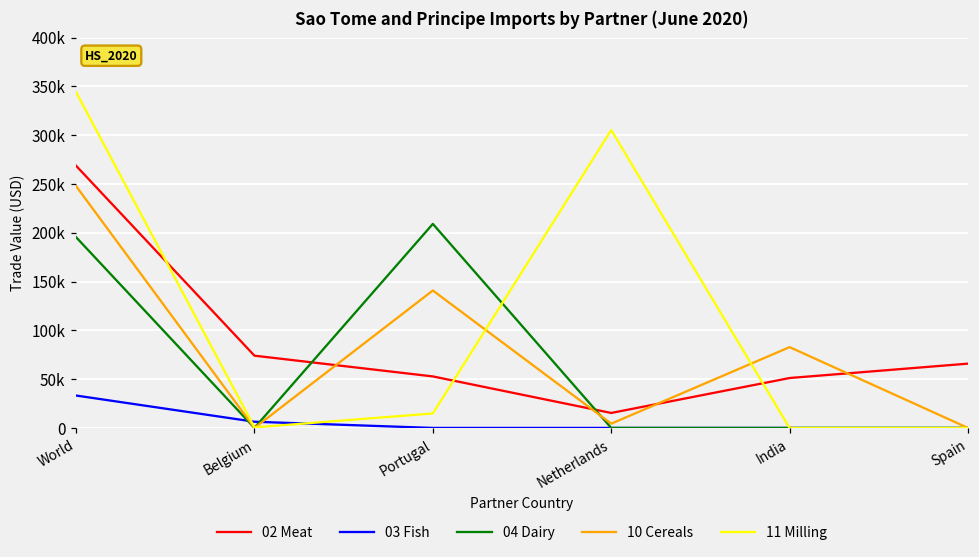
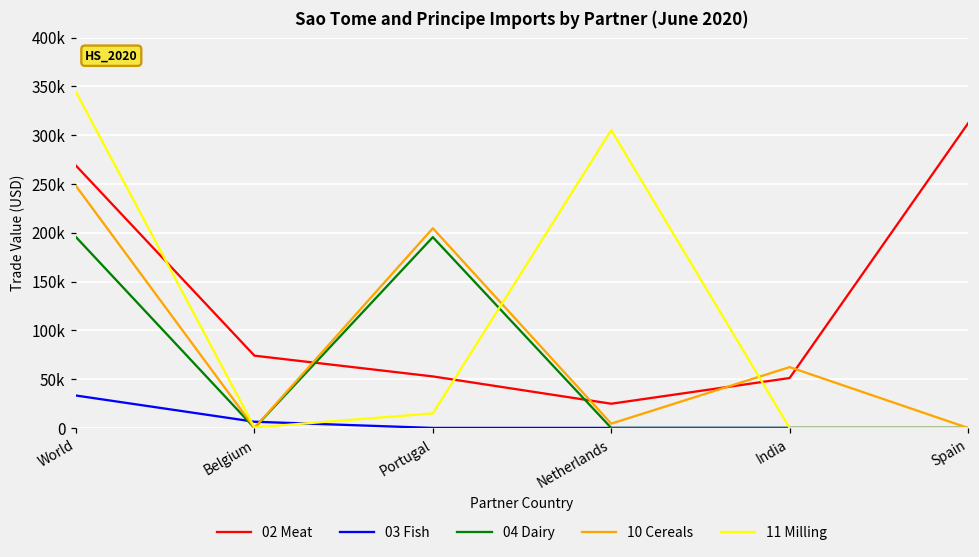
  {
    "02 Meat": {
      "World": 270000,
      "Belgium": 70000,
      "Portugal": 50000,
-     "Netherlands": 15000,
+     "Netherlands": 25000,
      "India": 50000,
-     "Spain": 70000
+     "Spain": 310000
    },
    "03 Fish": {
      "World": 30000,
      "Belgium": 10000,
      "Portugal": 0
    },
    "04 Dairy": {
      "World": 200000,
-     "Portugal": 210000
+     "Portugal": 200000
    },
    "10 Cereals": {
      "World": 250000,
-     "Portugal": 140000,
+     "Portugal": 200000,
      "Netherlands": 0,
-     "India": 80000
+     "India": 60000
    },
    "11 Milling": {
      "World": 340000,
      "Portugal": 10000,
      "Netherlands": 310000
    }
  }
